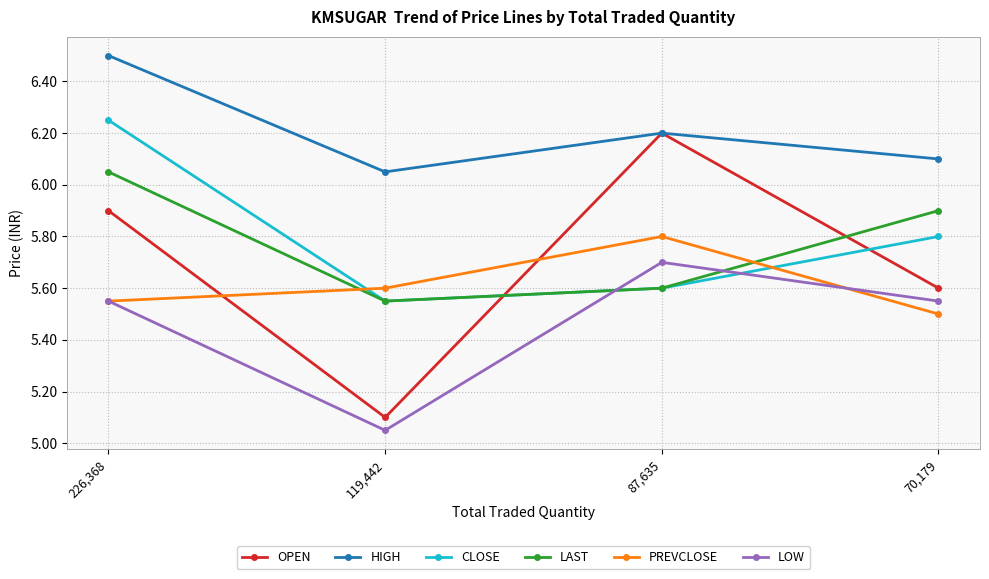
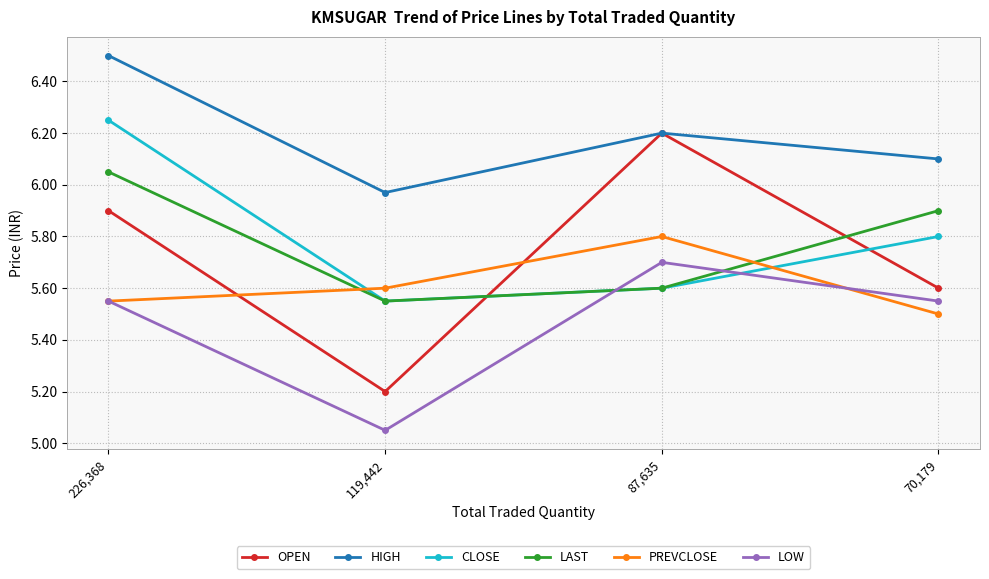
  {
    "OPEN": {
      "226,368": 5.9,
-     "119,442": 5.1,
+     "119,442": 5.2,
      "70,179": 5.6
    },
    "HIGH": {
      "226,368": 6.50,
-     "119,442": 6.05,
+     "119,442": 5.97,
      "70,179": 6.10
    },
    "CLOSE": {
      "226,368": 6.25,
      "70,179": 5.80
    },
    "LAST": {
      "226,368": 6.05,
      "70,179": 5.90
    },
    "PREVCLOSE": {
      "119,442": 5.60,
      "87,635": 5.80,
      "70,179": 5.50
    },
    "LOW": {
      "119,442": 5.05,
      "87,635": 5.70,
      "70,179": 5.55
    }
  }
